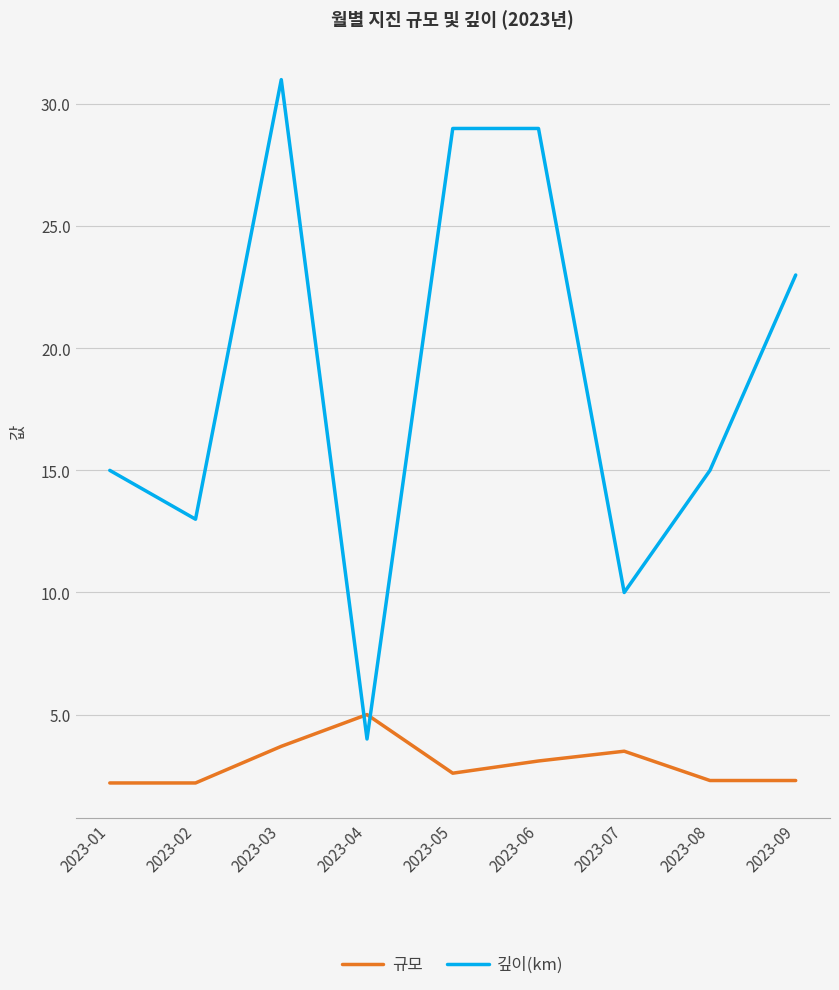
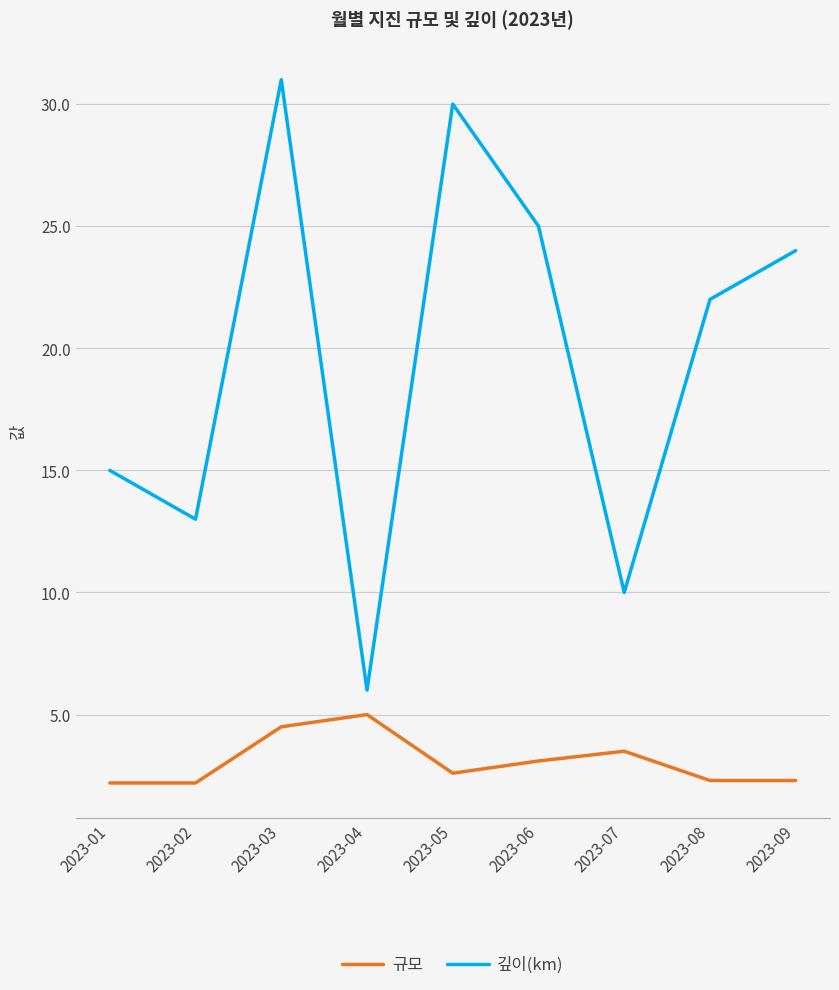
  {
    "규모": {
      "2023-01": 2.2,
      "2023-02": 2.2,
-     "2023-03": 3.7,
+     "2023-03": 4.5,
      "2023-04": 5.0,
      "2023-05": 2.6,
      "2023-06": 3.1,
      "2023-07": 3.5,
      "2023-08": 2.3,
      "2023-09": 2.3
    },
    "깊이(km)": {
      "2023-01": 15,
      "2023-02": 13,
      "2023-03": 31,
-     "2023-04": 4,
-     "2023-05": 29,
-     "2023-06": 29,
+     "2023-04": 6,
+     "2023-05": 30,
+     "2023-06": 25,
      "2023-07": 10,
-     "2023-08": 15,
-     "2023-09": 23
+     "2023-08": 22,
+     "2023-09": 24
    }
  }
